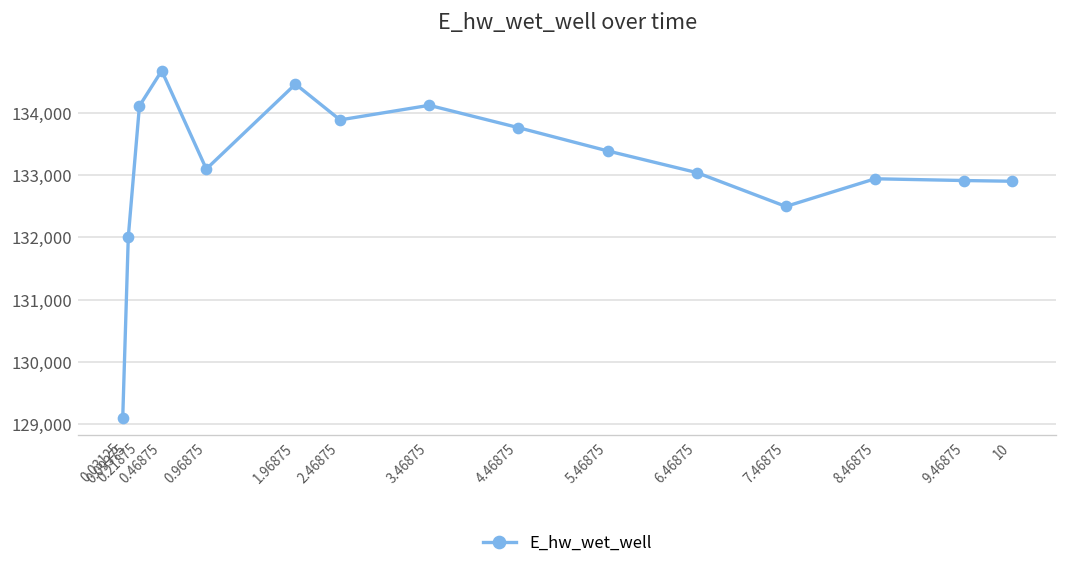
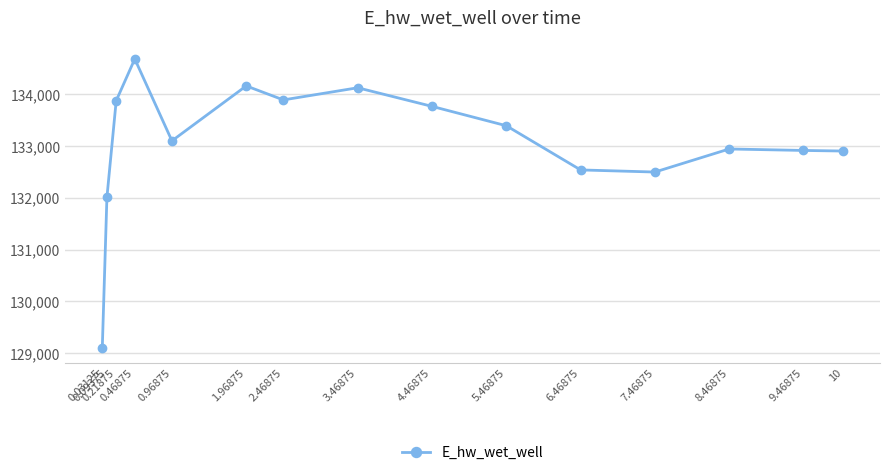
  {
    "0.03125": "129,100",
    "0.09375": "132,000",
-   "0.21875": "134,100",
+   "0.21875": "133,900",
    "0.46875": "134,700",
    "0.96875": "133,100",
-   "1.96875": "134,500",
+   "1.96875": "134,200",
    "2.46875": "133,900",
    "3.46875": "134,100",
    "4.46875": "133,800",
    "5.46875": "133,400",
-   "6.46875": "133,000",
+   "6.46875": "132,500",
    "7.46875": "132,500",
    "8.46875": "132,900",
    "9.46875": "132,900",
    "10": "132,900"
  }
